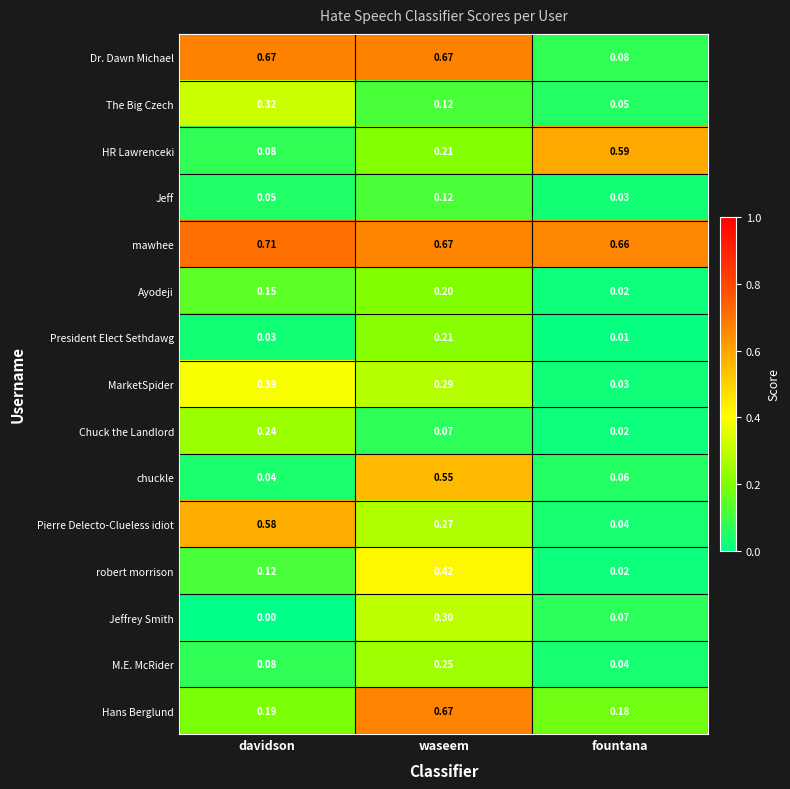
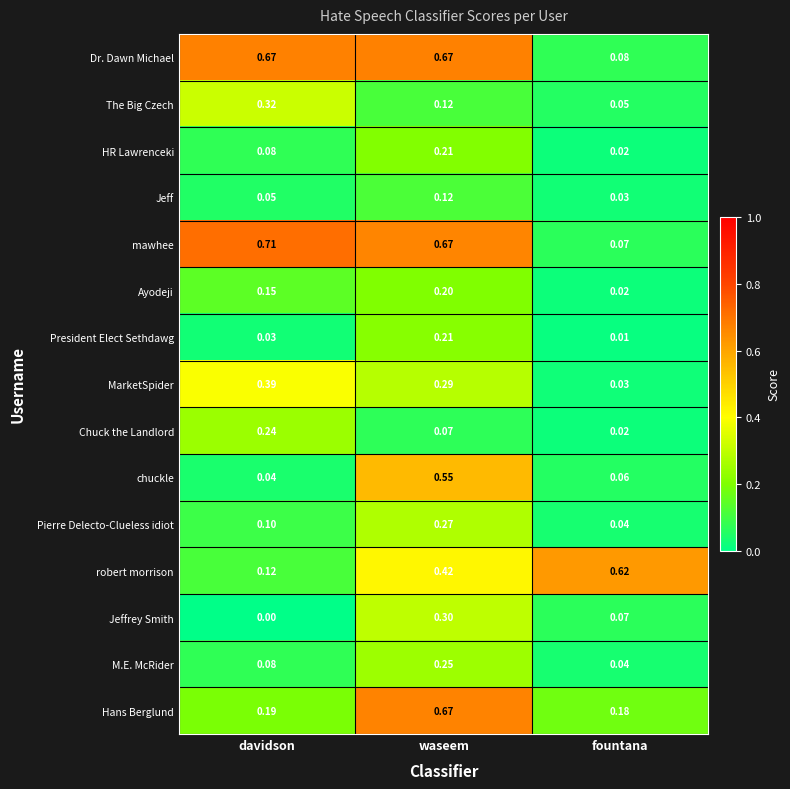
  {
    "Dr. Dawn Michael": {
      "davidson": 0.67,
      "waseem": 0.67,
      "fountana": 0.08
    },
    "The Big Czech": {
      "davidson": 0.32,
      "waseem": 0.12,
      "fountana": 0.05
    },
    "HR Lawrenceki": {
      "davidson": 0.08,
      "waseem": 0.21,
-     "fountana": 0.59
+     "fountana": 0.02
    },
    "Jeff": {
      "davidson": 0.05,
      "waseem": 0.12,
      "fountana": 0.03
    },
    "mawhee": {
      "davidson": 0.71,
      "waseem": 0.67,
-     "fountana": 0.66
+     "fountana": 0.07
    },
    "Ayodeji": {
      "davidson": 0.15,
      "waseem": 0.20,
      "fountana": 0.02
    },
    "President Elect Sethdawg": {
      "davidson": 0.03,
      "waseem": 0.21,
      "fountana": 0.01
    },
    "MarketSpider": {
      "davidson": 0.39,
      "waseem": 0.29,
      "fountana": 0.03
    },
    "Chuck the Landlord": {
      "davidson": 0.24,
      "waseem": 0.07,
      "fountana": 0.02
    },
    "chuckle": {
      "davidson": 0.04,
      "waseem": 0.55,
      "fountana": 0.06
    },
    "Pierre Delecto-Clueless idiot": {
-     "davidson": 0.58,
+     "davidson": 0.10,
      "waseem": 0.27,
      "fountana": 0.04
    },
    "robert morrison": {
      "davidson": 0.12,
      "waseem": 0.42,
-     "fountana": 0.02
+     "fountana": 0.62
    },
    "Jeffrey Smith": {
      "davidson": 0.00,
      "waseem": 0.30,
      "fountana": 0.07
    },
    "M.E. McRider": {
      "davidson": 0.08,
      "waseem": 0.25,
      "fountana": 0.04
    },
    "Hans Berglund": {
      "davidson": 0.19,
      "waseem": 0.67,
      "fountana": 0.18
    }
  }
